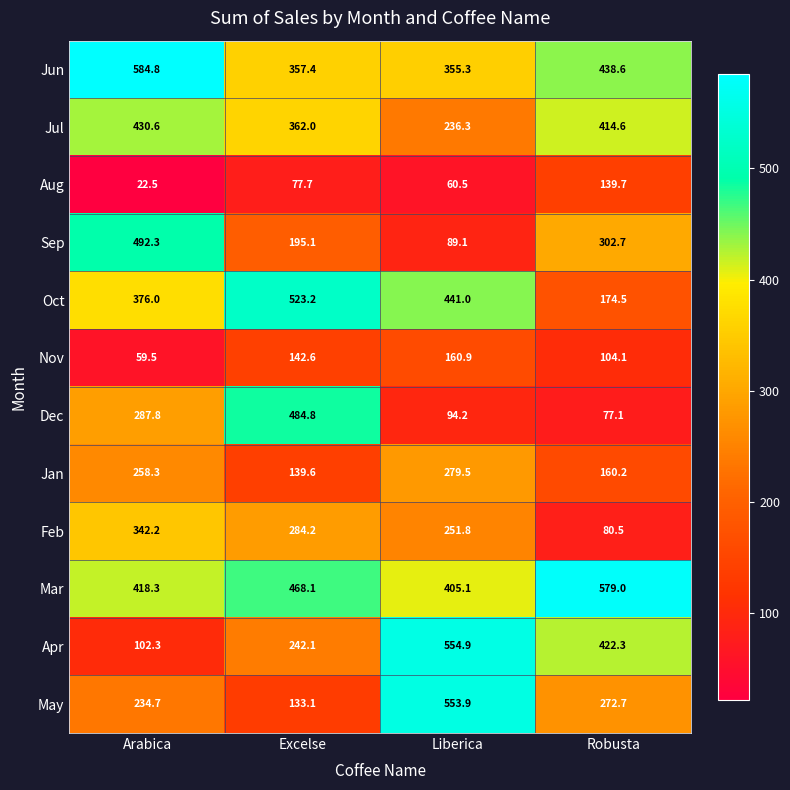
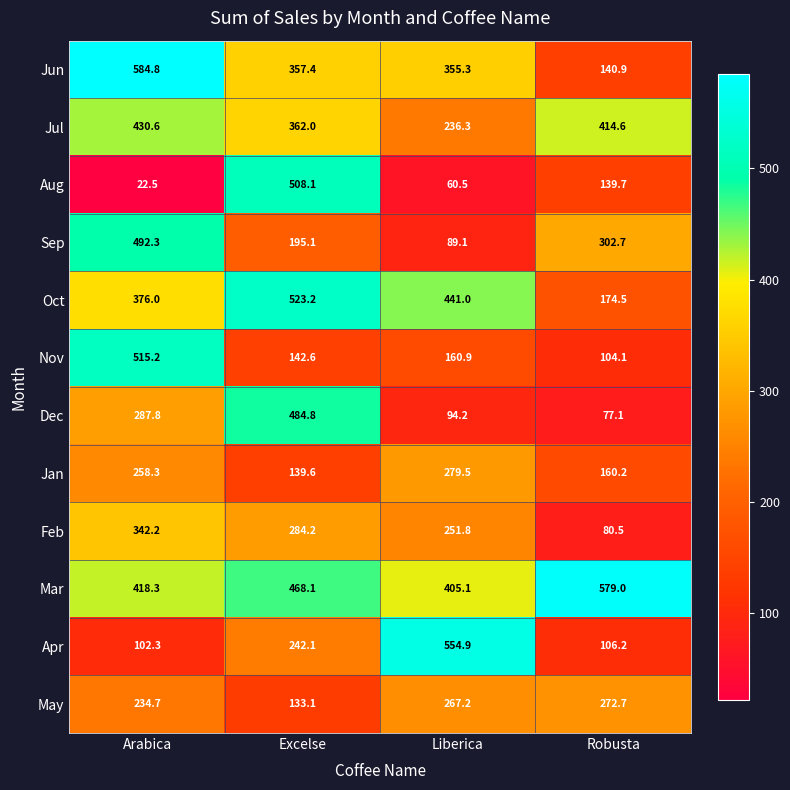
  {
    "Jun": {
      "Arabica": 584.8,
      "Excelse": 357.4,
      "Liberica": 355.3,
-     "Robusta": 438.6
+     "Robusta": 140.9
    },
    "Jul": {
      "Arabica": 430.6,
      "Excelse": 362.0,
      "Liberica": 236.3,
      "Robusta": 414.6
    },
    "Aug": {
      "Arabica": 22.5,
-     "Excelse": 77.7,
+     "Excelse": 508.1,
      "Liberica": 60.5,
      "Robusta": 139.7
    },
    "Sep": {
      "Arabica": 492.3,
      "Excelse": 195.1,
      "Liberica": 89.1,
      "Robusta": 302.7
    },
    "Oct": {
      "Arabica": 376.0,
      "Excelse": 523.2,
      "Liberica": 441.0,
      "Robusta": 174.5
    },
    "Nov": {
-     "Arabica": 59.5,
+     "Arabica": 515.2,
      "Excelse": 142.6,
      "Liberica": 160.9,
      "Robusta": 104.1
    },
    "Dec": {
      "Arabica": 287.8,
      "Excelse": 484.8,
      "Liberica": 94.2,
      "Robusta": 77.1
    },
    "Jan": {
      "Arabica": 258.3,
      "Excelse": 139.6,
      "Liberica": 279.5,
      "Robusta": 160.2
    },
    "Feb": {
      "Arabica": 342.2,
      "Excelse": 284.2,
      "Liberica": 251.8,
      "Robusta": 80.5
    },
    "Mar": {
      "Arabica": 418.3,
      "Excelse": 468.1,
      "Liberica": 405.1,
      "Robusta": 579.0
    },
    "Apr": {
      "Arabica": 102.3,
      "Excelse": 242.1,
      "Liberica": 554.9,
-     "Robusta": 422.3
+     "Robusta": 106.2
    },
    "May": {
      "Arabica": 234.7,
      "Excelse": 133.1,
-     "Liberica": 553.9,
+     "Liberica": 267.2,
      "Robusta": 272.7
    }
  }
